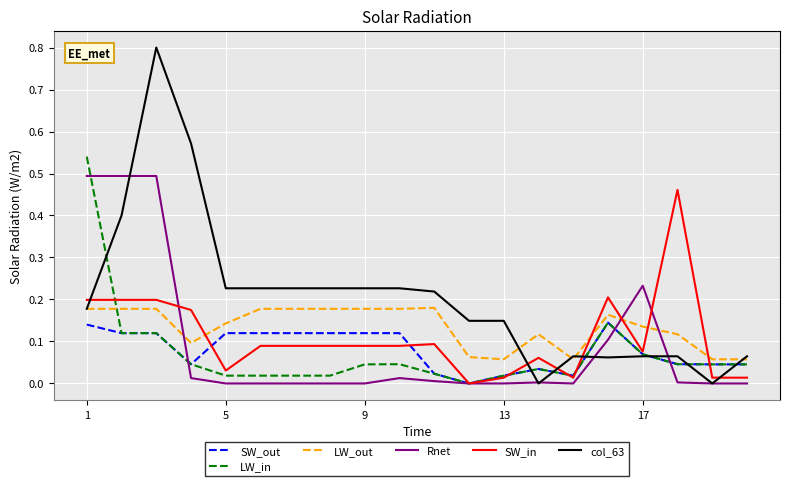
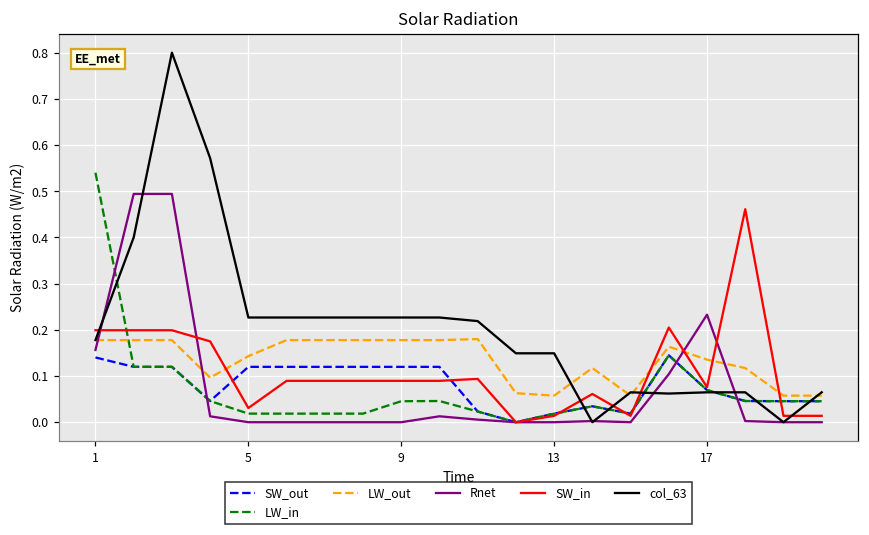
  {
    "SW_out": {
      "1": 0.14,
      "5": 0.12,
      "9": 0.12
    },
    "LW_in": {
      "1": 0.54,
      "5": 0.02,
      "9": 0.05
    },
    "LW_out": {
      "5": 0.14,
      "9": 0.18,
      "13": 0.06,
      "17": 0.14
    },
    "Rnet": {
-     "1": 0.49,
+     "1": 0.16,
      "5": 0.00,
      "9": 0.00,
      "13": 0.00,
      "17": 0.23
    },
    "SW_in": {
      "1": 0.20,
      "5": 0.03,
      "9": 0.09,
      "17": 0.08
    },
    "col_63": {
      "5": 0.23,
      "9": 0.23,
      "13": 0.15
    }
  }
